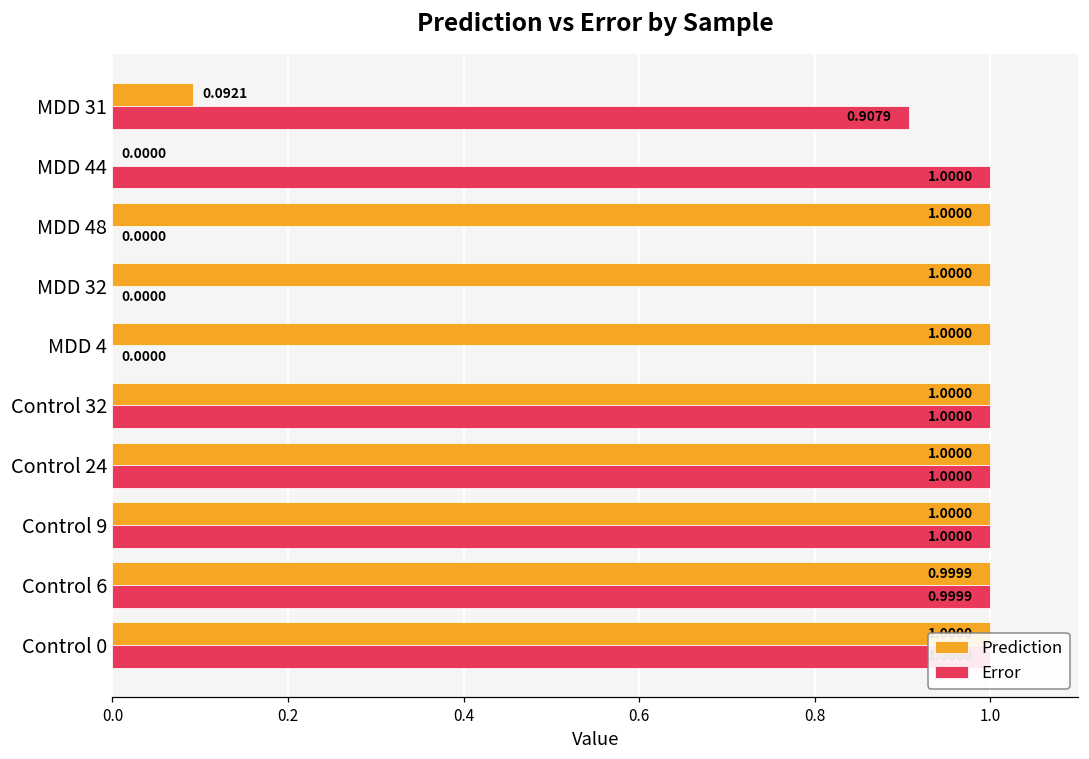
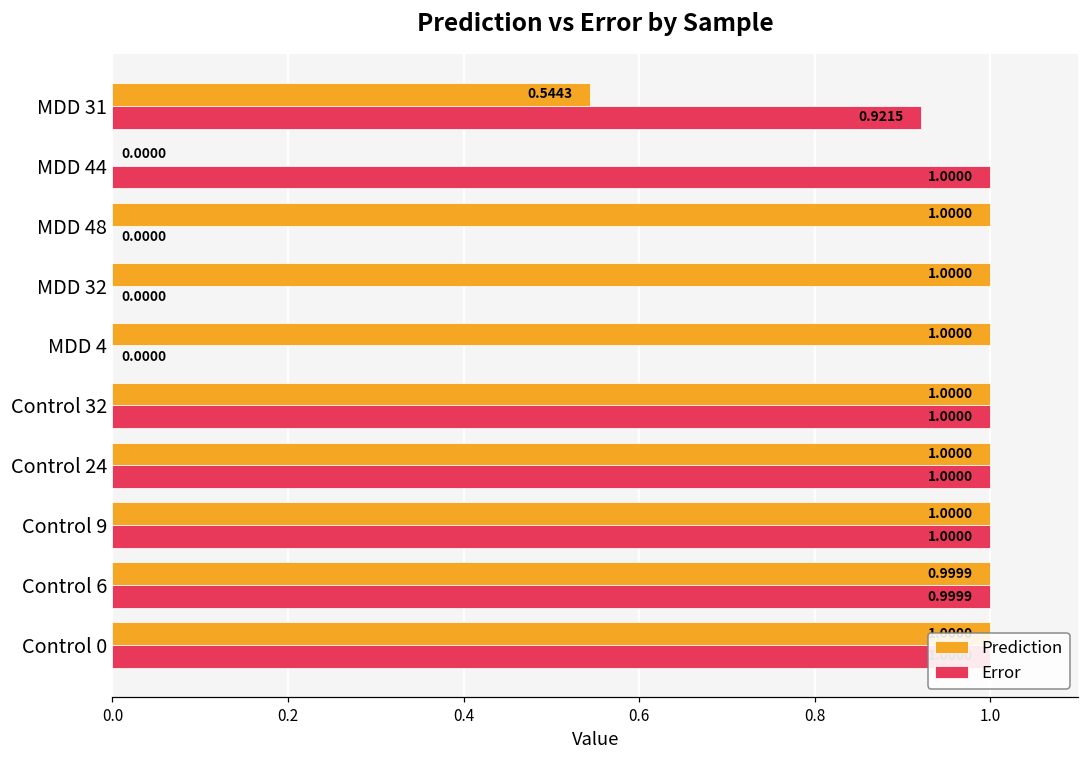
  {
    "Prediction": {
-     "MDD 31": 0.0921,
+     "MDD 31": 0.5443,
      "MDD 44": 0.0000,
      "MDD 48": 1.0000,
      "MDD 32": 1.0000,
      "MDD 4": 1.0000,
      "Control 32": 1.0000,
      "Control 24": 1.0000,
      "Control 9": 1.0000,
      "Control 6": 0.9999
    },
    "Error": {
-     "MDD 31": 0.9079,
+     "MDD 31": 0.9215,
      "MDD 44": 1.0000,
      "MDD 48": 0.0000,
      "MDD 32": 0.0000,
      "MDD 4": 0.0000,
      "Control 32": 1.0000,
      "Control 24": 1.0000,
      "Control 9": 1.0000,
      "Control 6": 0.9999
    }
  }
